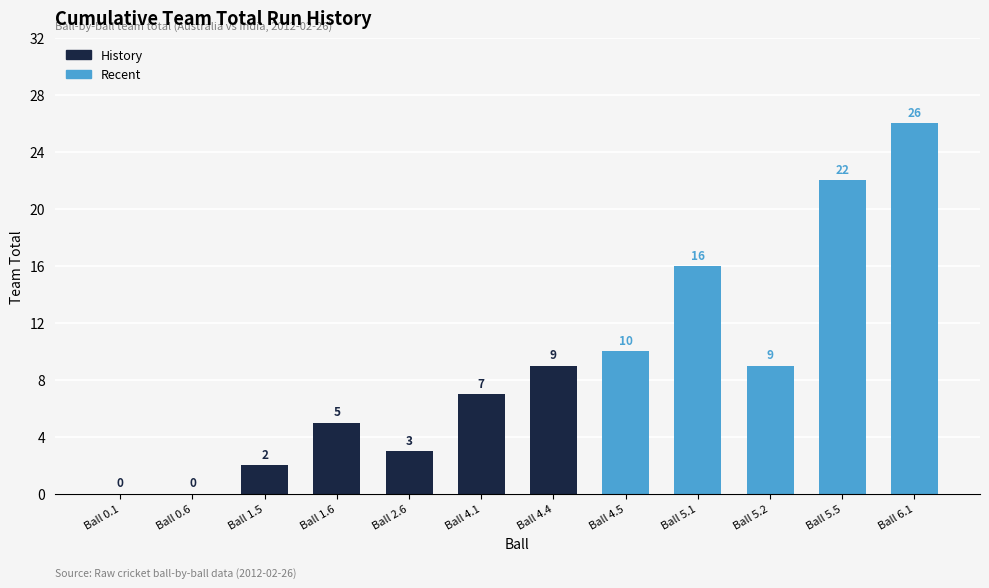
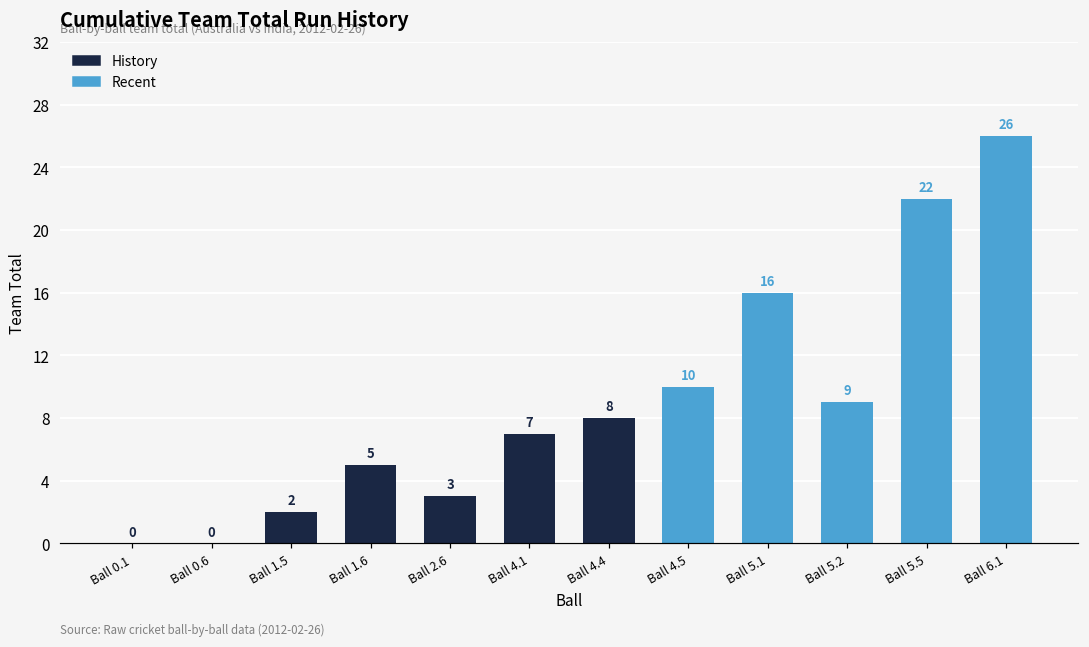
  {
    "Ball 0.1": 0,
    "Ball 0.6": 0,
    "Ball 1.5": 2,
    "Ball 1.6": 5,
    "Ball 2.6": 3,
    "Ball 4.1": 7,
-   "Ball 4.4": 9,
+   "Ball 4.4": 8,
    "Ball 4.5": 10,
    "Ball 5.1": 16,
    "Ball 5.2": 9,
    "Ball 5.5": 22,
    "Ball 6.1": 26
  }
